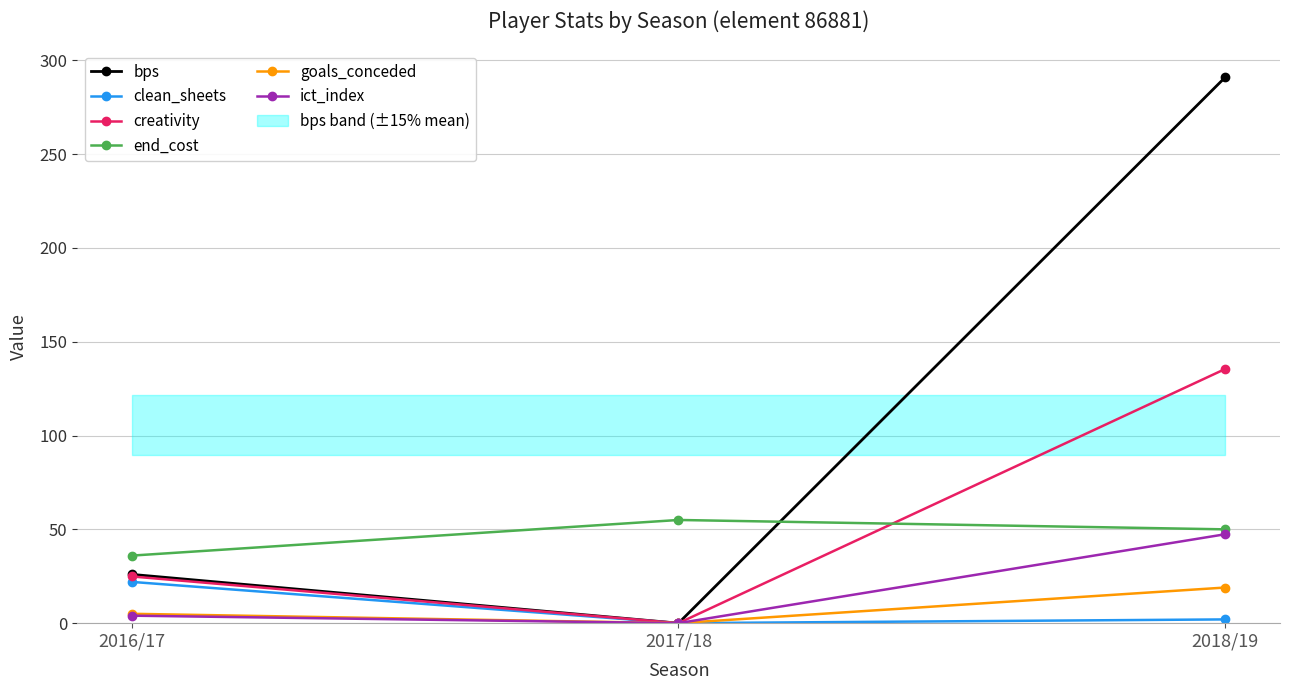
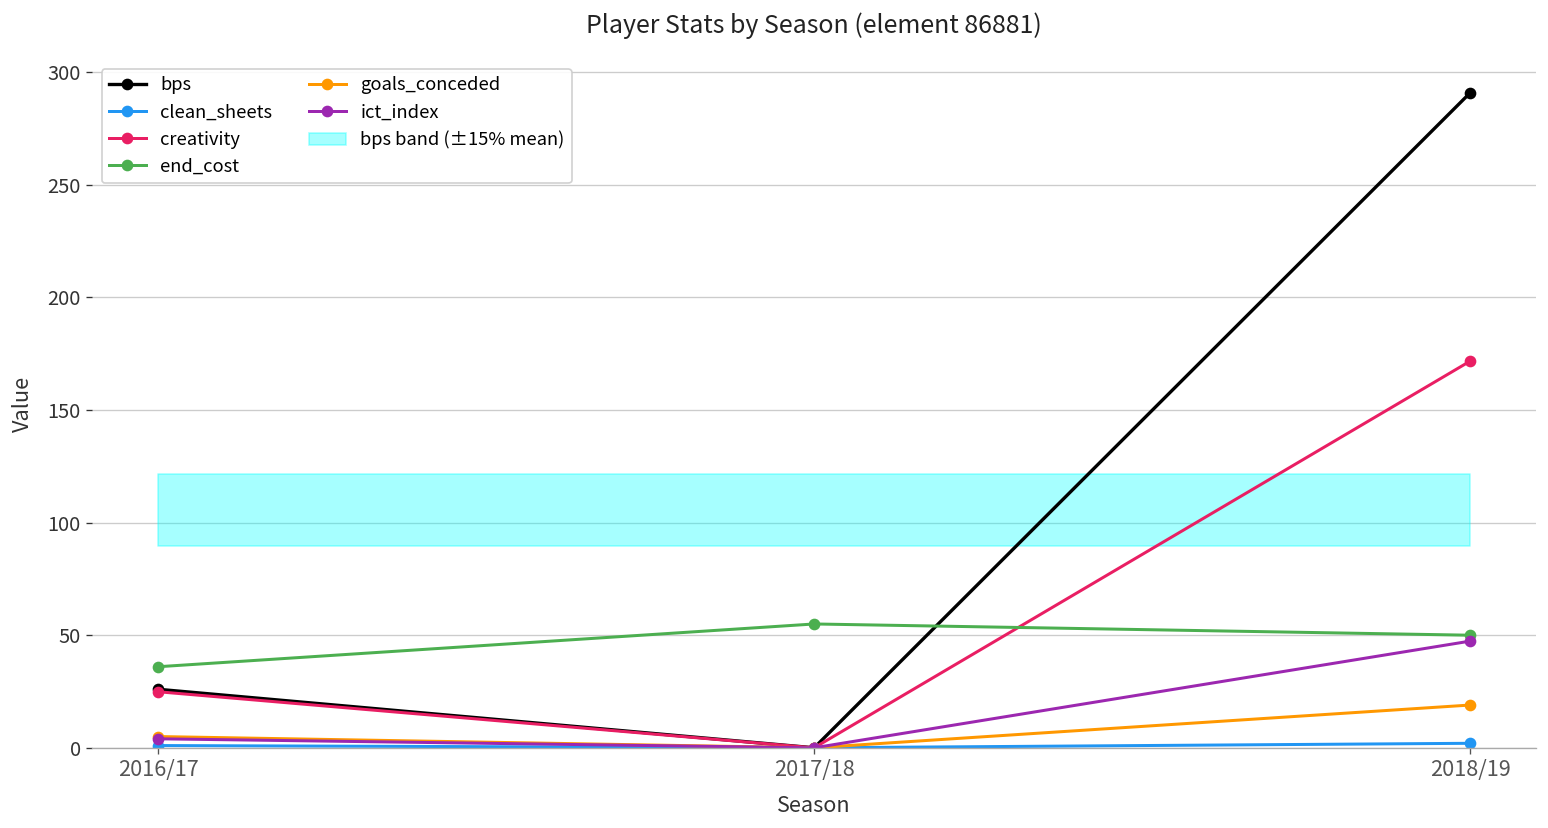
  {
    "bps band (±15% mean)": {
      "2016/17": 122,
      "2017/18": 122,
      "2018/19": 122
    },
    "bps": {
      "2018/19": 291
    },
    "clean_sheets": {
-     "2016/17": 22,
+     "2016/17": 1,
      "2018/19": 2
    },
    "creativity": {
-     "2018/19": 136
+     "2018/19": 172
    },
    "end_cost": {
      "2016/17": 36,
      "2017/18": 55,
      "2018/19": 50
    },
    "goals_conceded": {
      "2018/19": 19
    },
    "ict_index": {
      "2018/19": 47
    }
  }
